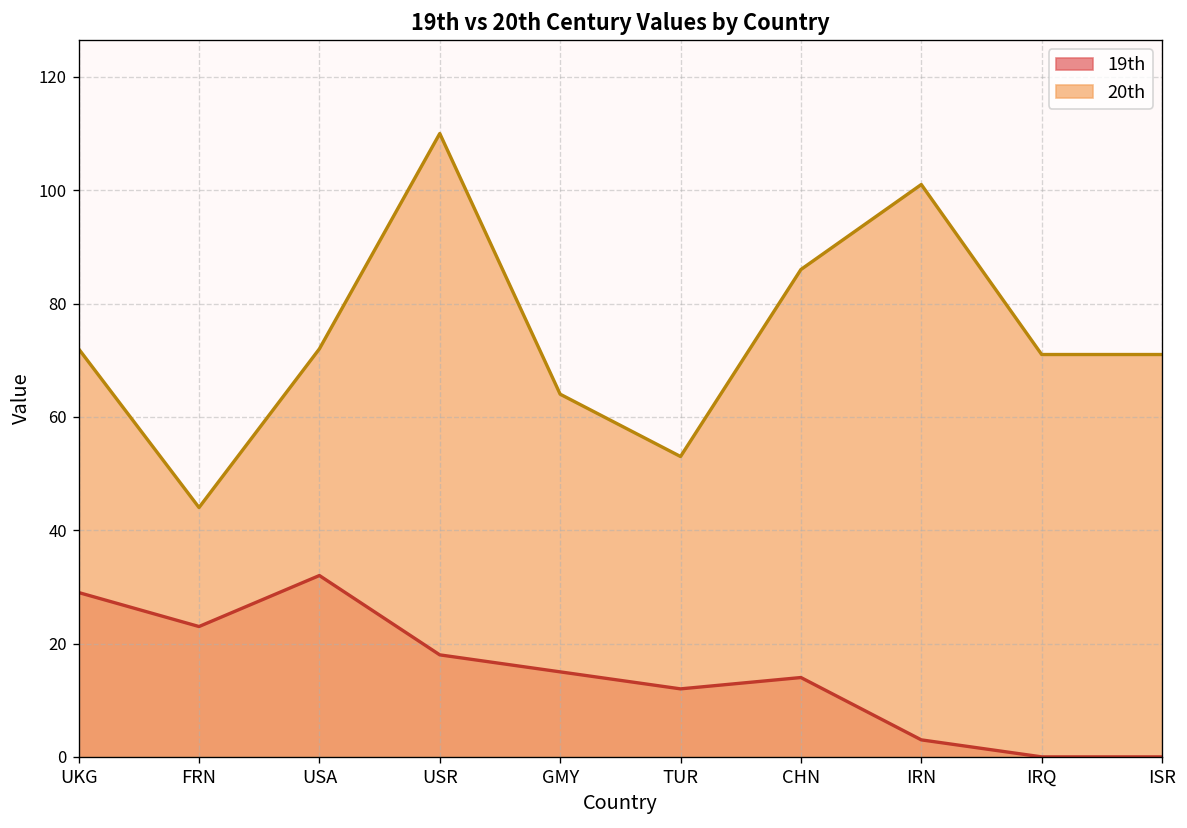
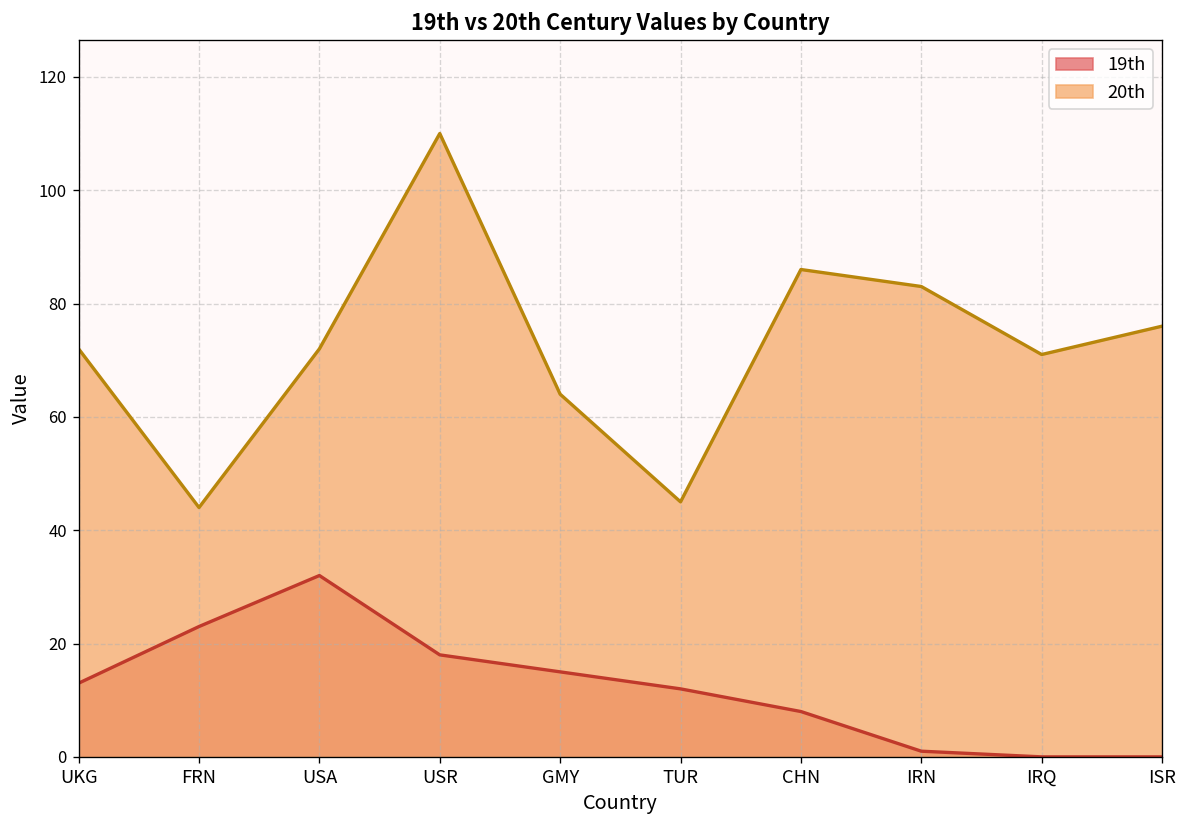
  {
    "19th": {
-     "UKG": 29,
+     "UKG": 13,
      "FRN": 23,
      "USA": 32,
      "USR": 18,
      "GMY": 15,
      "TUR": 12,
-     "CHN": 14,
-     "IRN": 3,
+     "CHN": 8,
+     "IRN": 1,
      "IRQ": 0,
      "ISR": 0
    },
    "20th": {
      "UKG": 72,
      "FRN": 44,
      "USA": 72,
      "USR": 110,
      "GMY": 64,
-     "TUR": 53,
+     "TUR": 45,
      "CHN": 86,
-     "IRN": 101,
+     "IRN": 83,
      "IRQ": 71,
-     "ISR": 71
+     "ISR": 76
    }
  }
